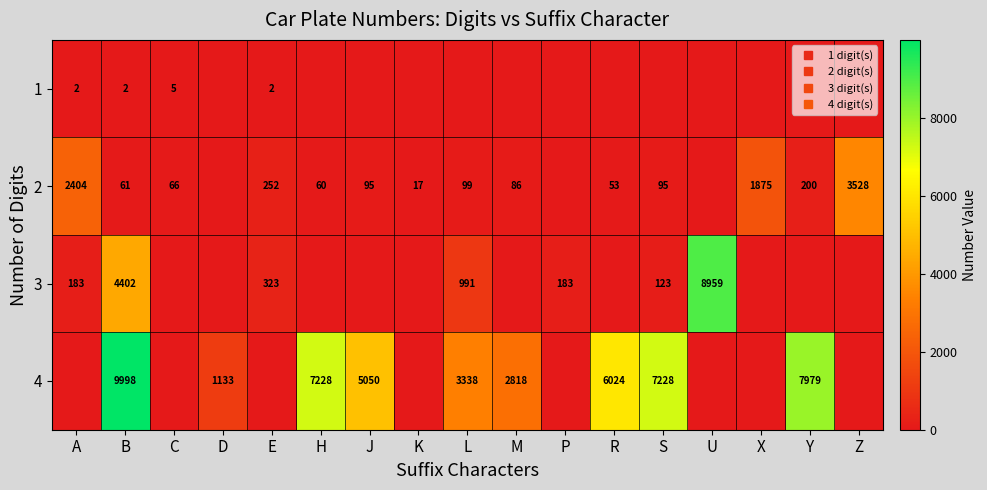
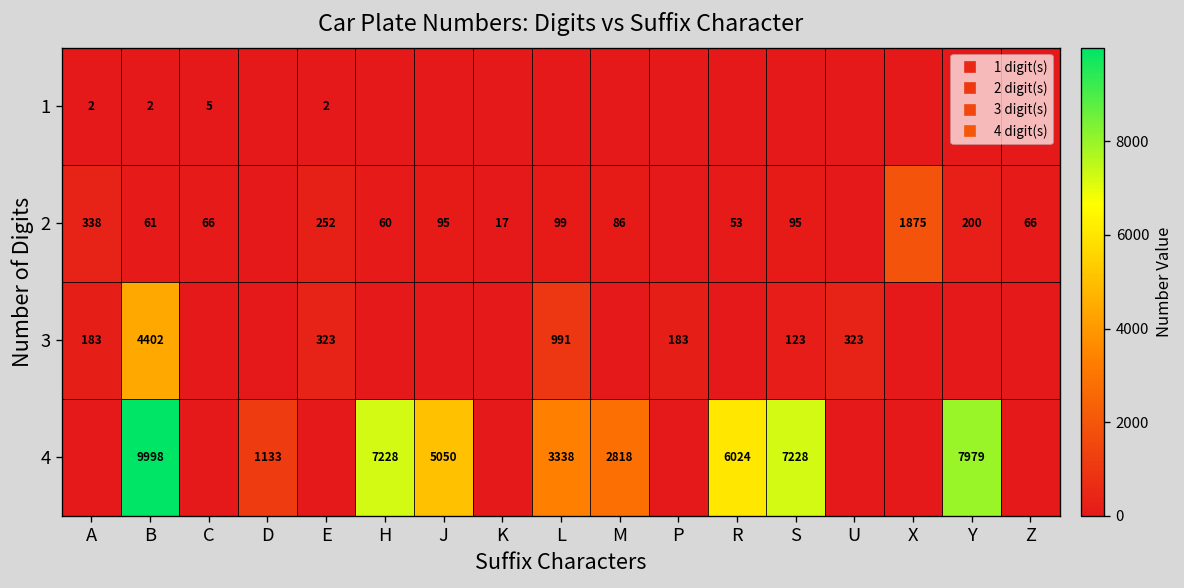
  {
    "1": {
      "A": 2,
      "B": 2,
      "C": 5,
      "E": 2
    },
    "2": {
-     "A": 2404,
+     "A": 338,
      "B": 61,
      "C": 66,
      "E": 252,
      "H": 60,
      "J": 95,
      "K": 17,
      "L": 99,
      "M": 86,
      "R": 53,
      "S": 95,
      "X": 1875,
      "Y": 200,
-     "Z": 3528
+     "Z": 66
    },
    "3": {
      "A": 183,
      "B": 4402,
      "E": 323,
      "L": 991,
      "P": 183,
      "S": 123,
-     "U": 8959
+     "U": 323
    },
    "4": {
      "B": 9998,
      "D": 1133,
      "H": 7228,
      "J": 5050,
      "L": 3338,
      "M": 2818,
      "R": 6024,
      "S": 7228,
      "Y": 7979
    }
  }
